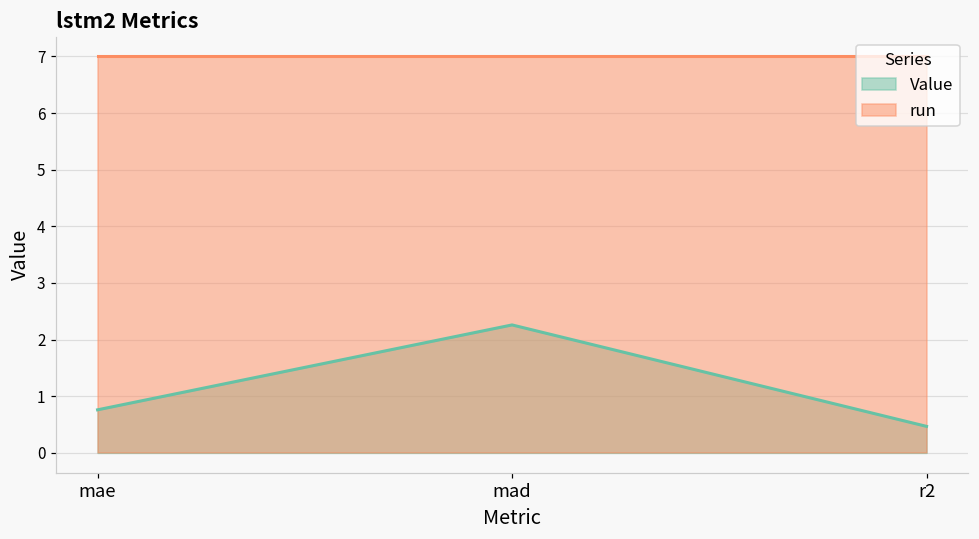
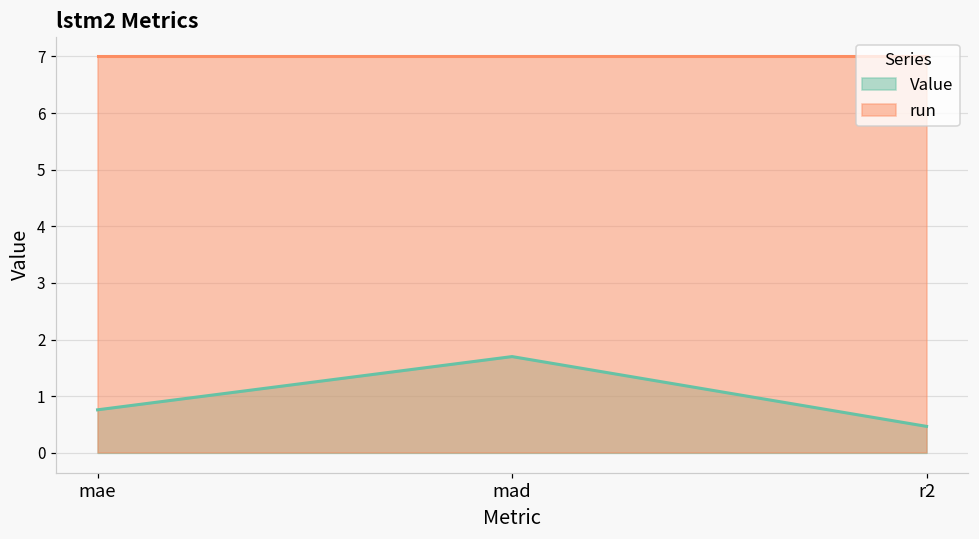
  {
    "Value": {
      "mae": 0.8,
-     "mad": 2.3,
+     "mad": 1.7,
      "r2": 0.5
    },
    "run": {
      "mae": 7.0,
      "mad": 7.0
    }
  }
